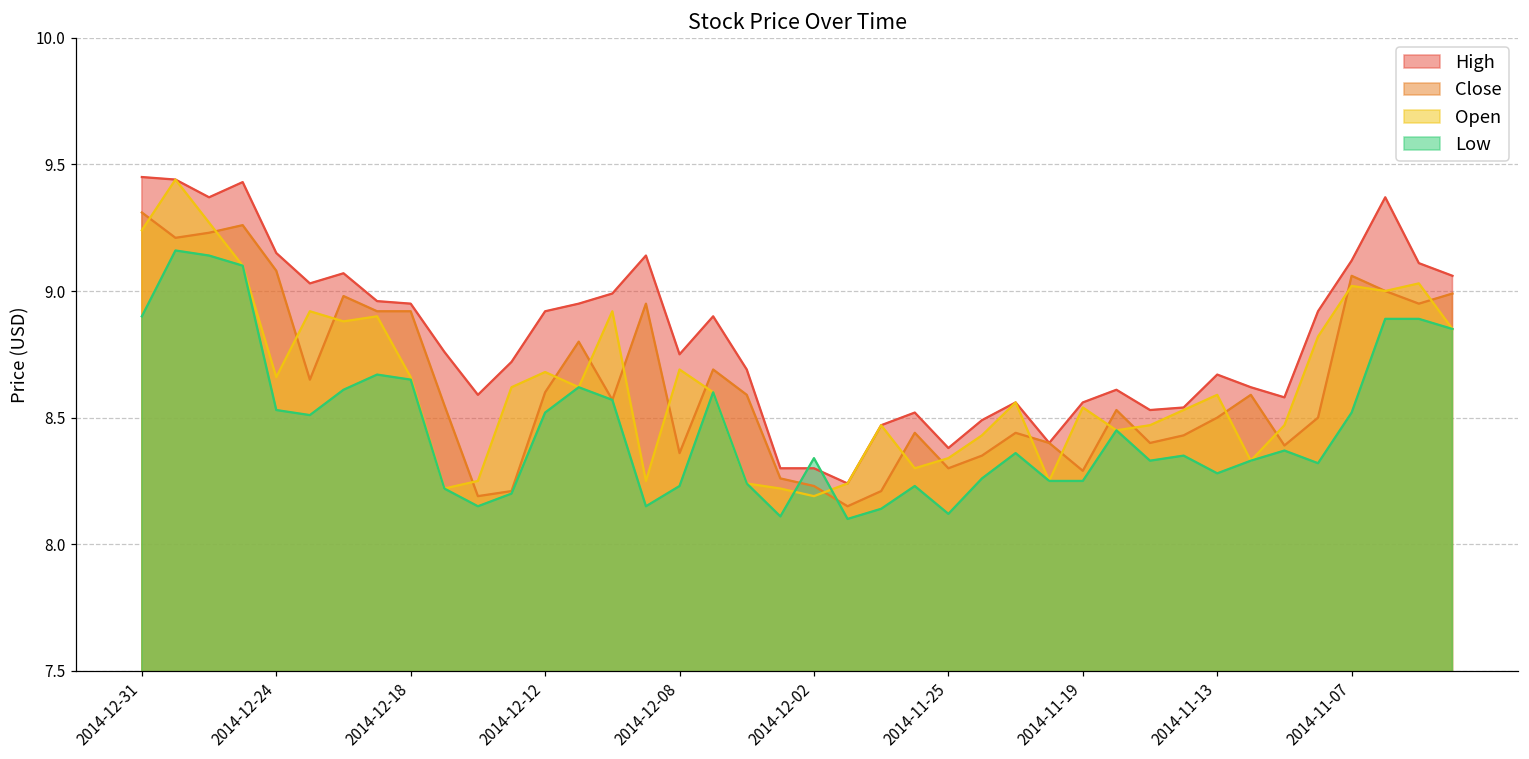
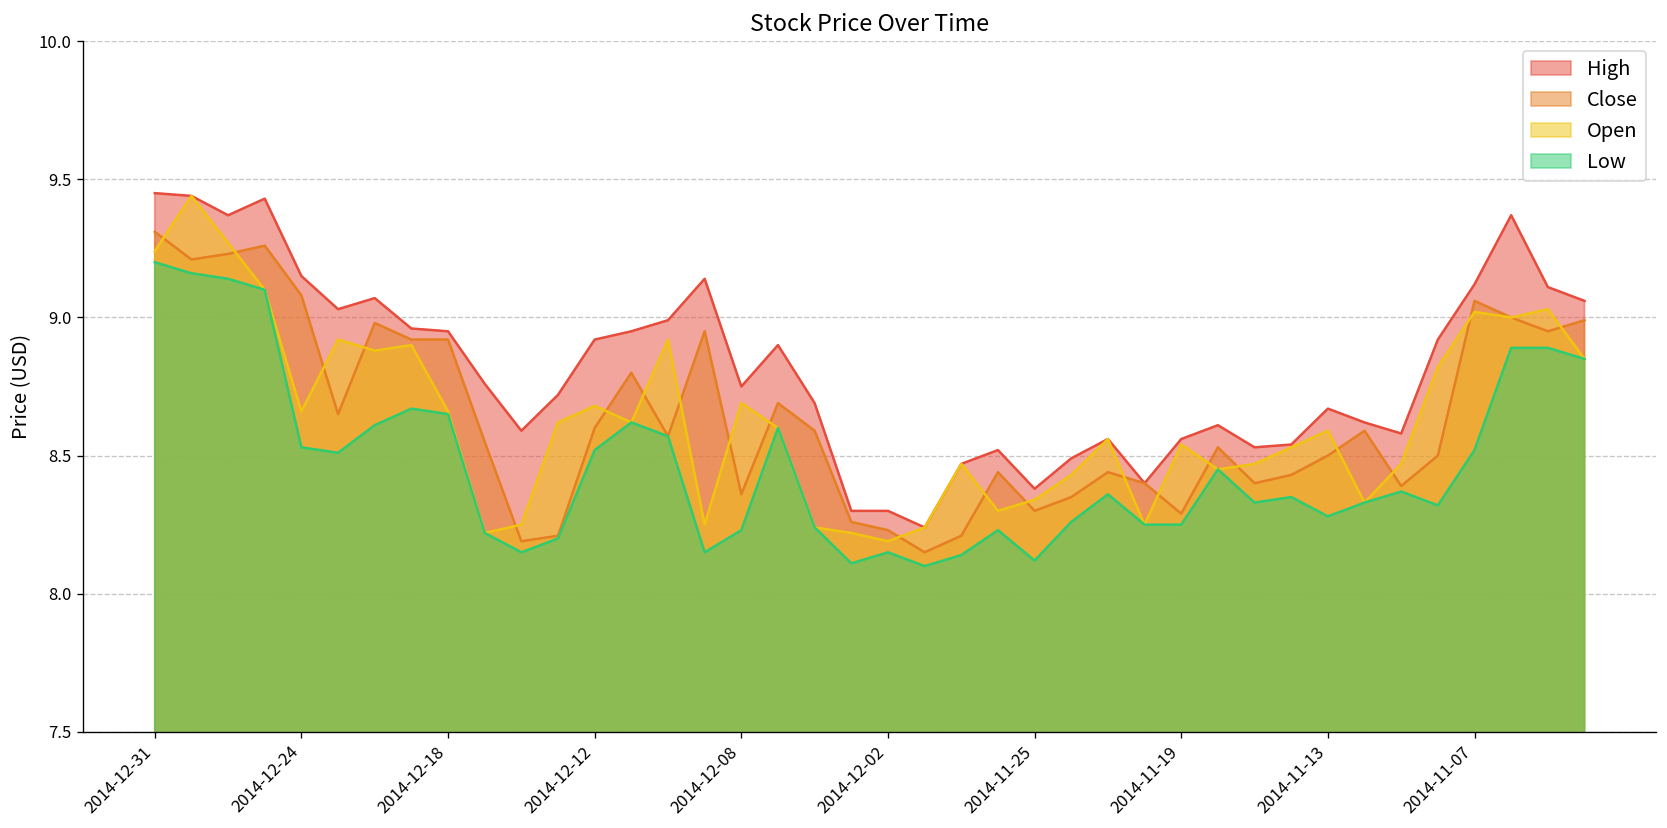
  {
    "Low": {
-     "2014-12-31": 8.9,
+     "2014-12-31": 9.2,
      "2014-12-24": 8.53,
      "2014-12-12": 8.52,
      "2014-12-08": 8.23,
-     "2014-12-02": 8.34,
+     "2014-12-02": 8.15,
      "2014-11-25": 8.12,
      "2014-11-19": 8.25,
      "2014-11-13": 8.28,
      "2014-11-07": 8.52
    }
  }
